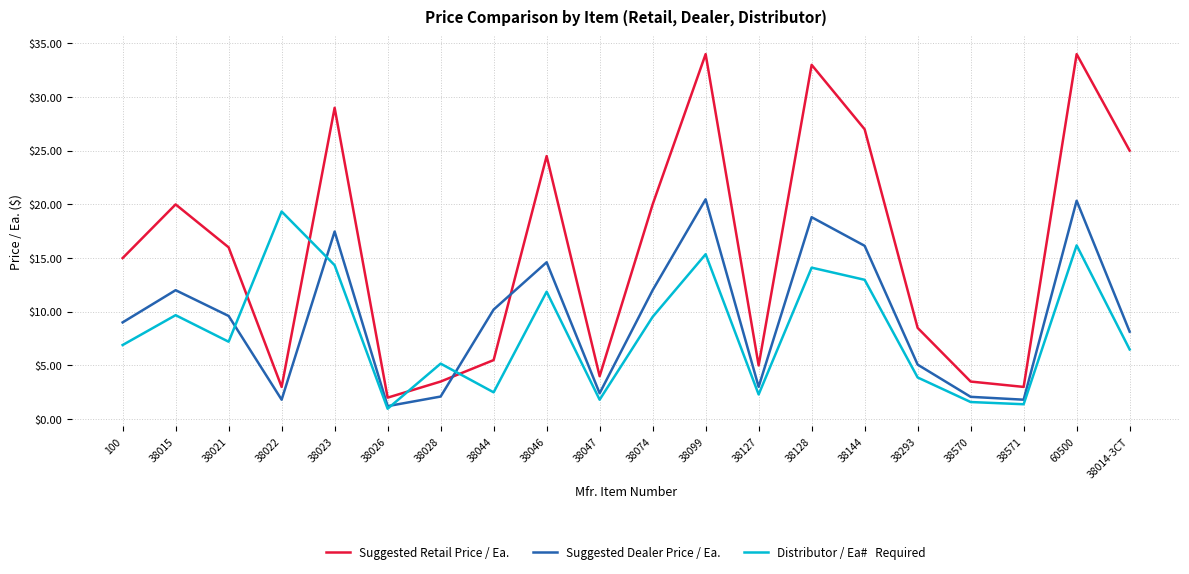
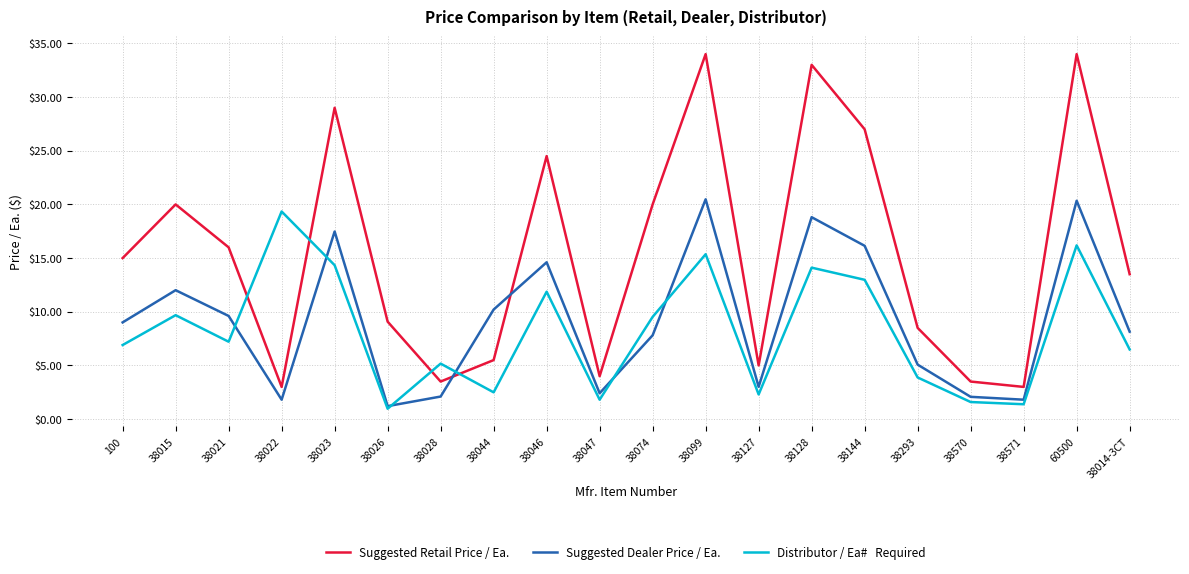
  {
    "Suggested Retail Price / Ea.": {
      "100": "$15.0",
      "38015": "$20.0",
      "38021": "$16.0",
      "38022": "$3.0",
      "38023": "$29.0",
-     "38026": "$2.0",
+     "38026": "$9.1",
      "38028": "$3.5",
      "38044": "$5.5",
      "38046": "$24.5",
      "38047": "$4.0",
      "38074": "$20.0",
      "38099": "$34.0",
      "38127": "$5.0",
      "38128": "$33.0",
      "38144": "$27.0",
      "38293": "$8.5",
      "38570": "$3.5",
      "38571": "$3.0",
      "60500": "$34.0",
-     "38014-3CT": "$25.0"
+     "38014-3CT": "$13.5"
    },
    "Suggested Dealer Price / Ea.": {
      "100": "$9.0",
      "38015": "$12.0",
      "38021": "$9.6",
      "38022": "$1.8",
      "38023": "$17.5",
      "38026": "$1.2",
      "38028": "$2.1",
      "38044": "$10.2",
      "38046": "$14.6",
      "38047": "$2.4",
-     "38074": "$12.0",
+     "38074": "$7.8",
      "38099": "$20.5",
      "38127": "$3.0",
      "38128": "$18.8",
      "38144": "$16.1",
      "38293": "$5.1",
      "38570": "$2.1",
      "38571": "$1.8",
      "60500": "$20.3",
      "38014-3CT": "$8.1"
    },
    "Distributor / Ea# Required": {
      "100": "$6.9",
      "38015": "$9.7",
      "38021": "$7.2",
      "38022": "$19.3",
      "38023": "$14.3",
      "38026": "$1.0",
      "38028": "$5.2",
      "38044": "$2.5",
      "38046": "$11.9",
      "38047": "$1.8",
      "38074": "$9.5",
      "38099": "$15.4",
      "38127": "$2.3",
      "38128": "$14.1",
      "38144": "$13.0",
      "38293": "$3.9",
      "38570": "$1.6",
      "38571": "$1.4",
      "60500": "$16.2",
      "38014-3CT": "$6.5"
    }
  }
